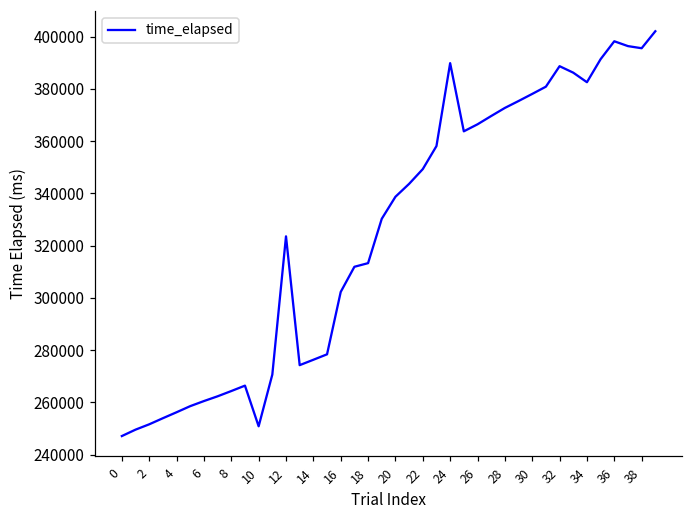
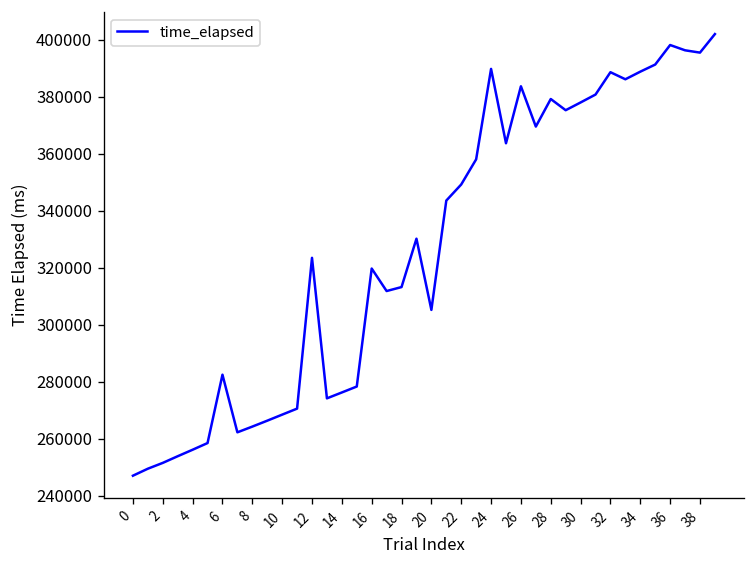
  {
    "0": 247000,
    "2": 252000,
    "4": 256000,
-   "6": 260000,
+   "6": 283000,
    "8": 264000,
-   "10": 251000,
+   "10": 269000,
    "12": 324000,
    "14": 276000,
-   "16": 302000,
+   "16": 320000,
    "18": 313000,
-   "20": 339000,
+   "20": 305000,
    "22": 349000,
    "24": 390000,
-   "26": 366000,
-   "28": 373000,
+   "26": 384000,
+   "28": 379000,
    "30": 378000,
    "32": 389000,
-   "34": 383000,
+   "34": 389000,
    "36": 398000,
    "38": 396000
  }
